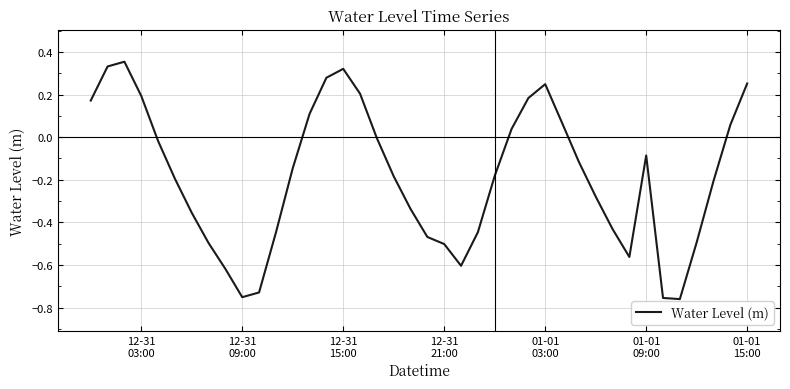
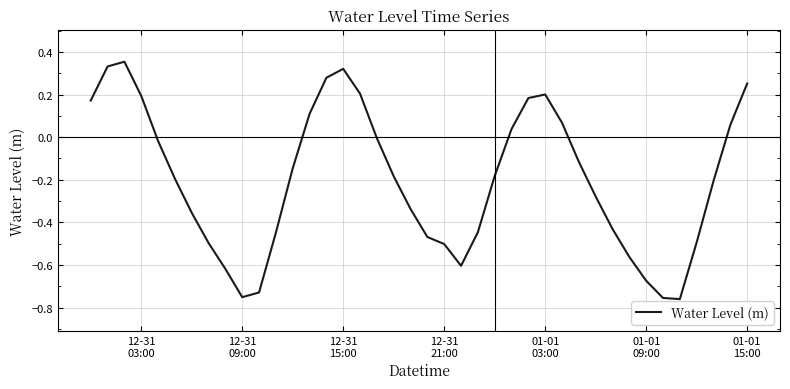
  {
    "12-31 03:00": 0.19,
    "12-31 09:00": -0.75,
    "12-31 15:00": 0.32,
    "12-31 21:00": -0.50,
-   "01-01 03:00": 0.25,
-   "01-01 09:00": -0.09,
+   "01-01 03:00": 0.20,
+   "01-01 09:00": -0.67,
    "01-01 15:00": 0.25
  }
